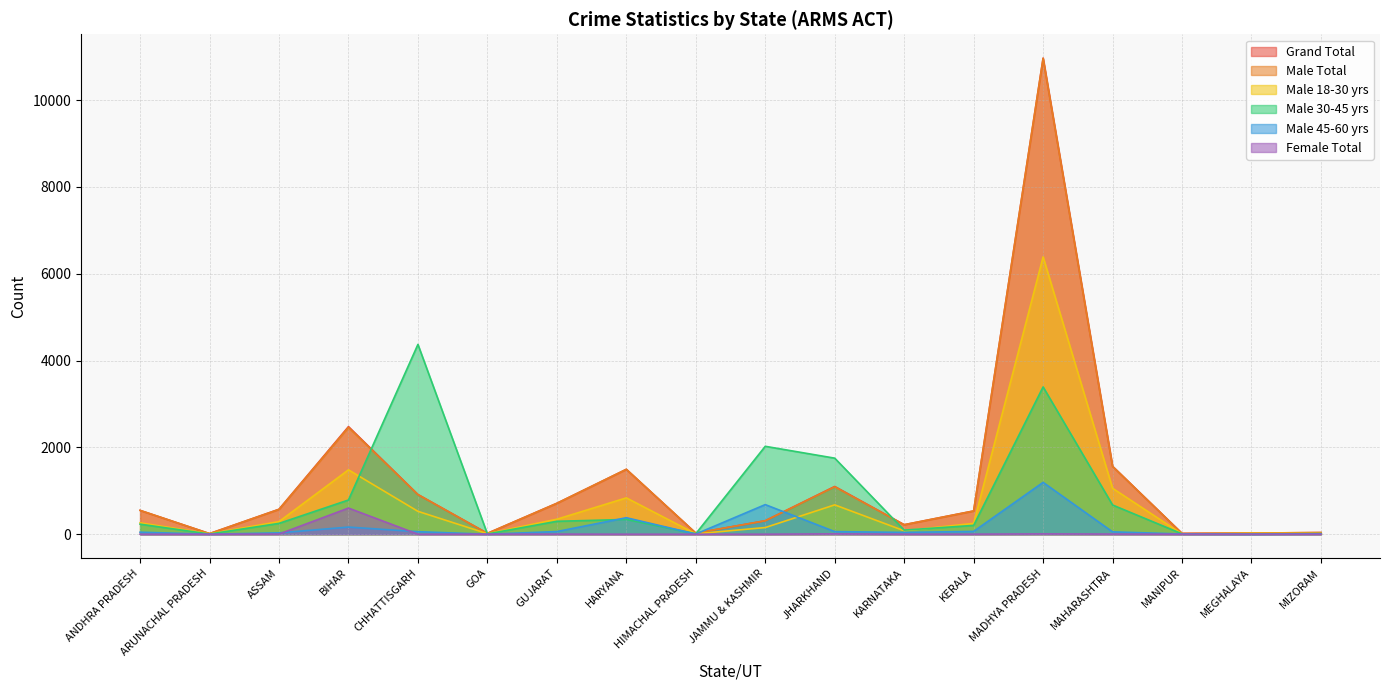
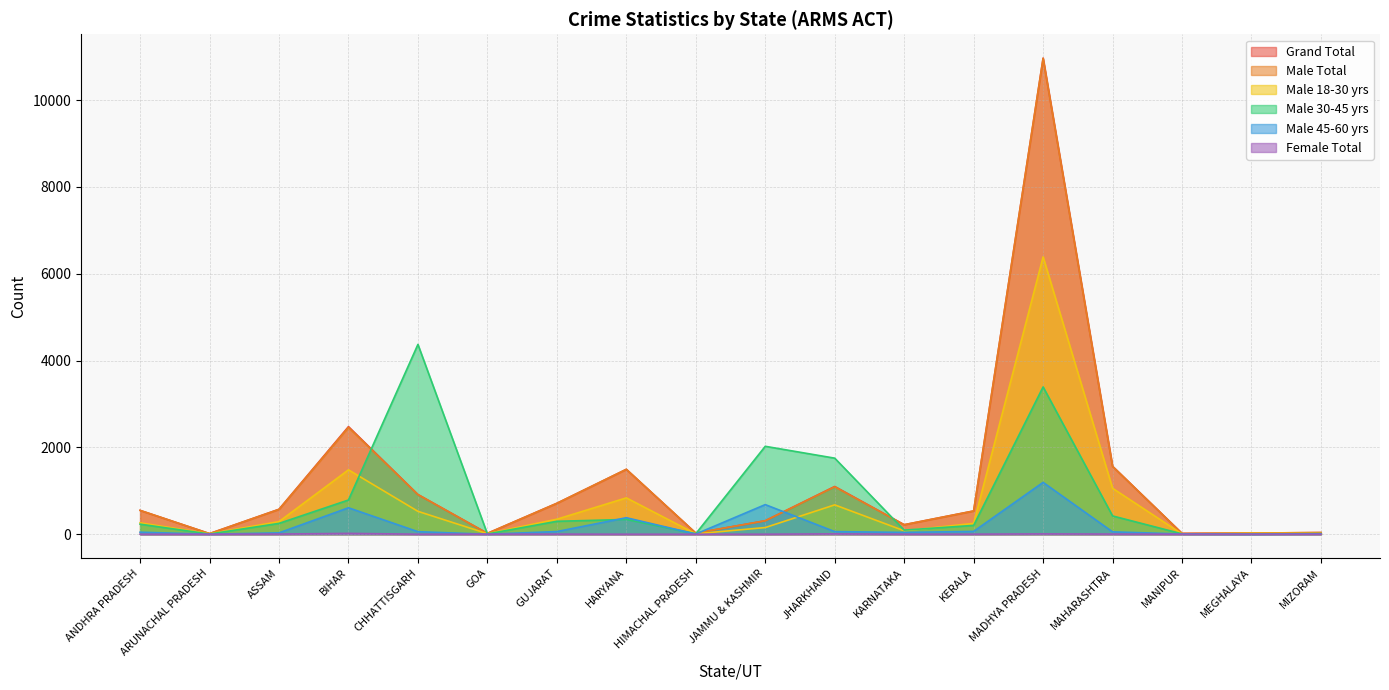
  {
    "Male 30-45 yrs": {
      "BIHAR": 800,
      "CHHATTISGARH": 4400,
      "JAMMU & KASHMIR": 2000,
      "JHARKHAND": 1800,
      "MADHYA PRADESH": 3400,
-     "MAHARASHTRA": 700
+     "MAHARASHTRA": 400
    },
    "Male 45-60 yrs": {
-     "BIHAR": 200,
+     "BIHAR": 600,
      "JAMMU & KASHMIR": 700,
      "KERALA": 100,
      "MADHYA PRADESH": 1200
    },
    "Female Total": {
-     "BIHAR": 600,
+     "BIHAR": 0,
      "HARYANA": 0,
      "JAMMU & KASHMIR": 0,
      "KERALA": 0,
      "MADHYA PRADESH": 0
    }
  }
